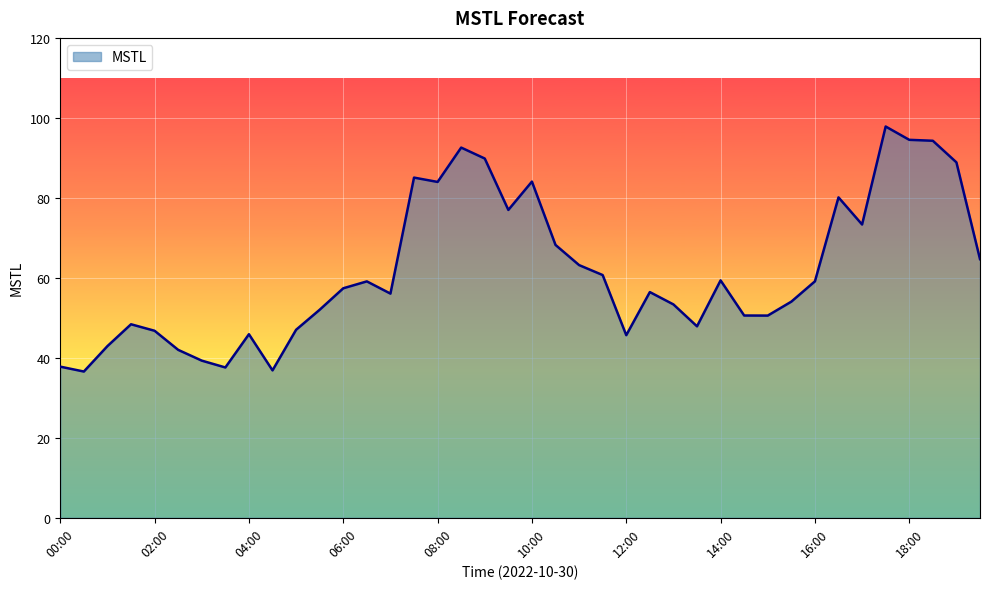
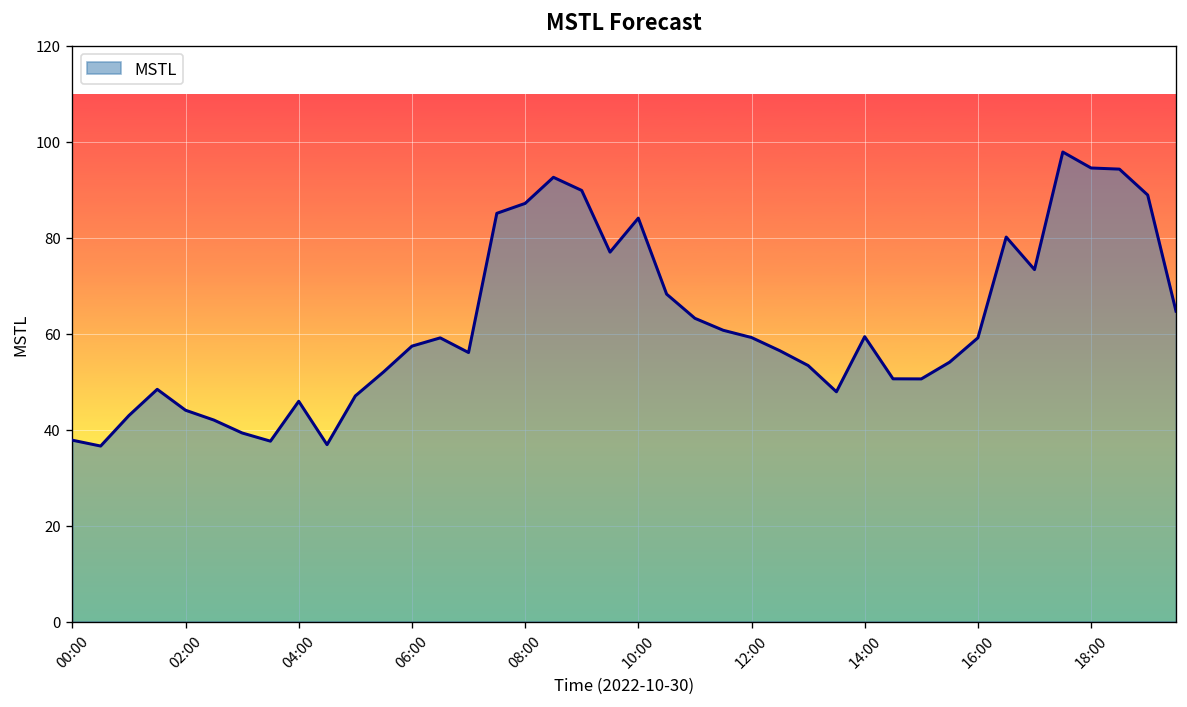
  {
    "00:00": 38,
-   "02:00": 47,
+   "02:00": 44,
    "04:00": 46,
    "06:00": 57,
-   "08:00": 84,
+   "08:00": 87,
    "10:00": 84,
-   "12:00": 46,
+   "12:00": 59,
    "14:00": 59,
    "16:00": 59,
    "18:00": 95
  }
